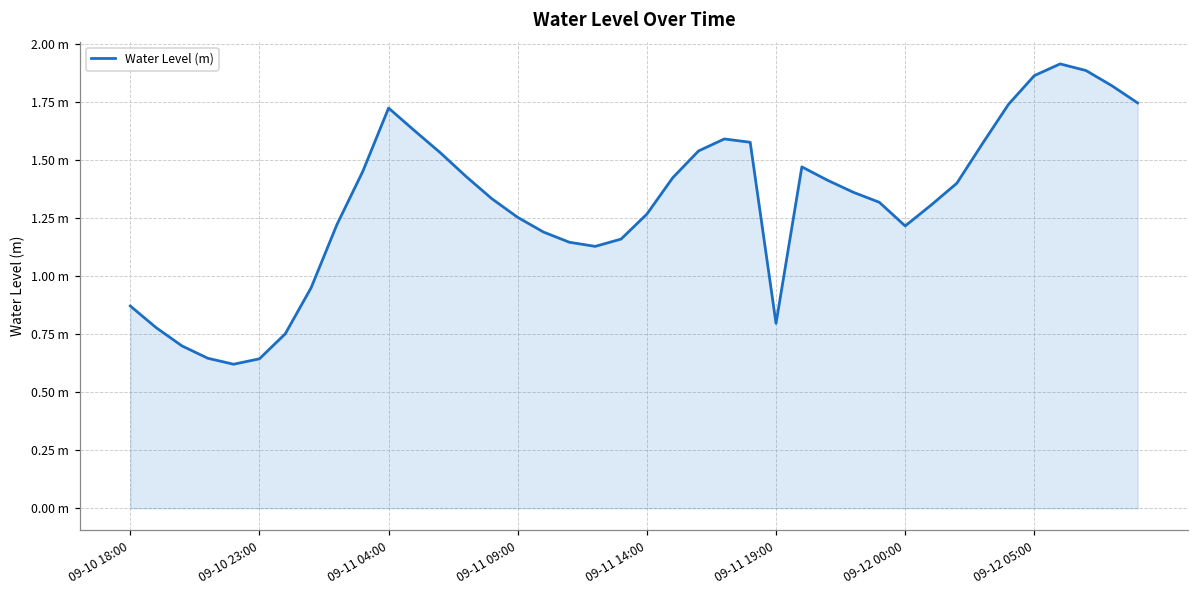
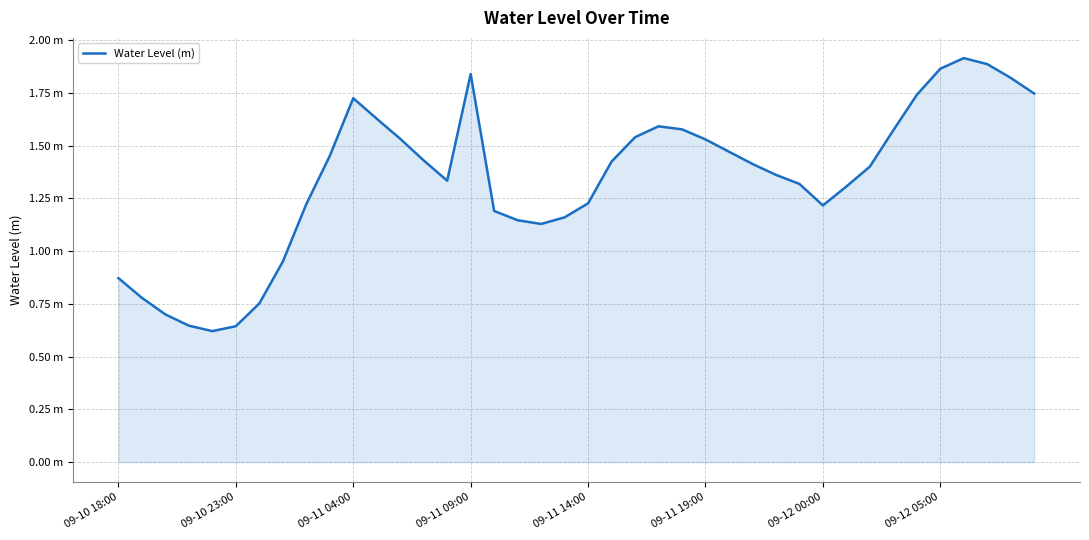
  {
    "09-10 18:00": "0.87 m",
    "09-10 23:00": "0.64 m",
    "09-11 04:00": "1.73 m",
-   "09-11 09:00": "1.25 m",
-   "09-11 14:00": "1.27 m",
-   "09-11 19:00": "0.80 m",
+   "09-11 09:00": "1.84 m",
+   "09-11 14:00": "1.23 m",
+   "09-11 19:00": "1.53 m",
    "09-12 00:00": "1.22 m",
    "09-12 05:00": "1.87 m"
  }
